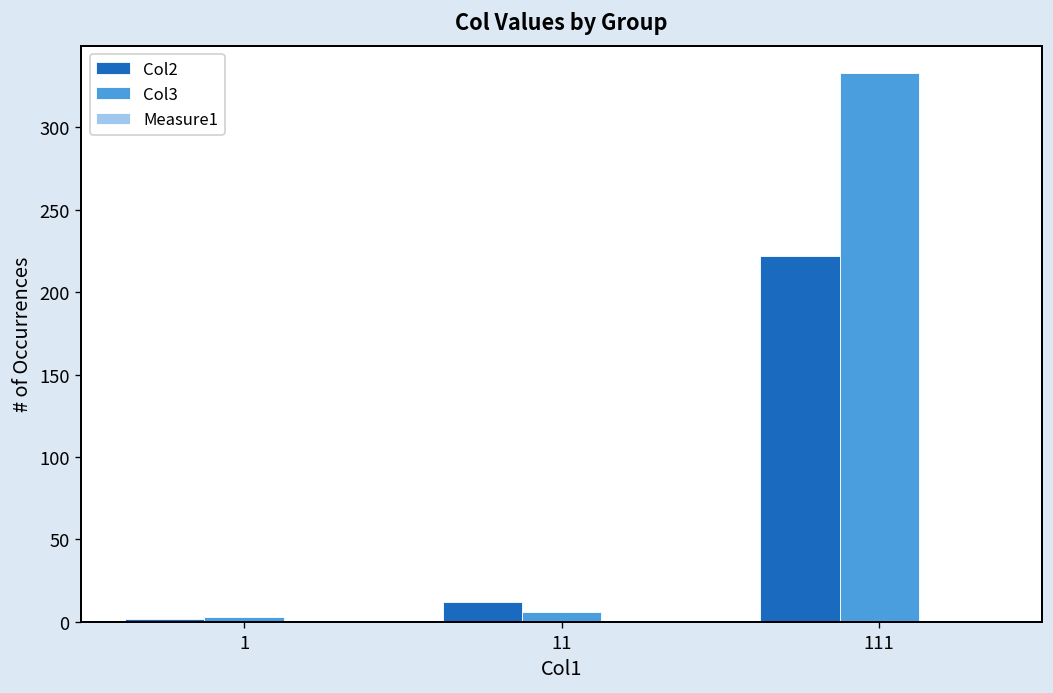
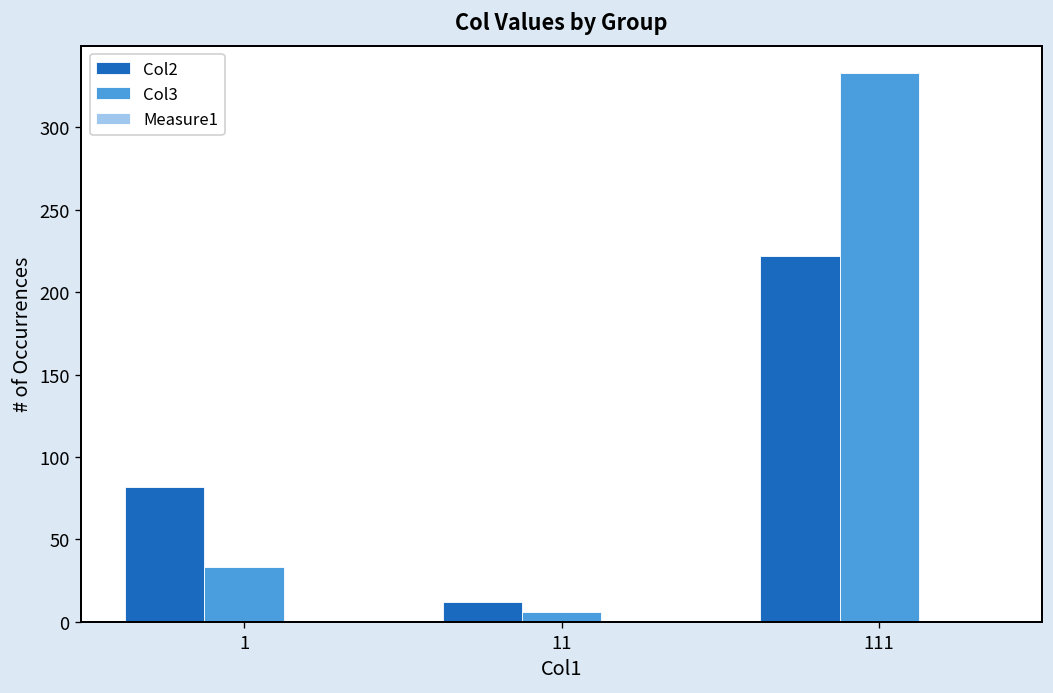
  {
    "Col2": {
-     "1": 2,
+     "1": 82,
      "11": 12,
      "111": 222
    },
    "Col3": {
-     "1": 3,
+     "1": 33,
      "11": 6,
      "111": 333
    },
    "Measure1": {
      "1": 0,
      "11": 0,
      "111": 0
    }
  }
